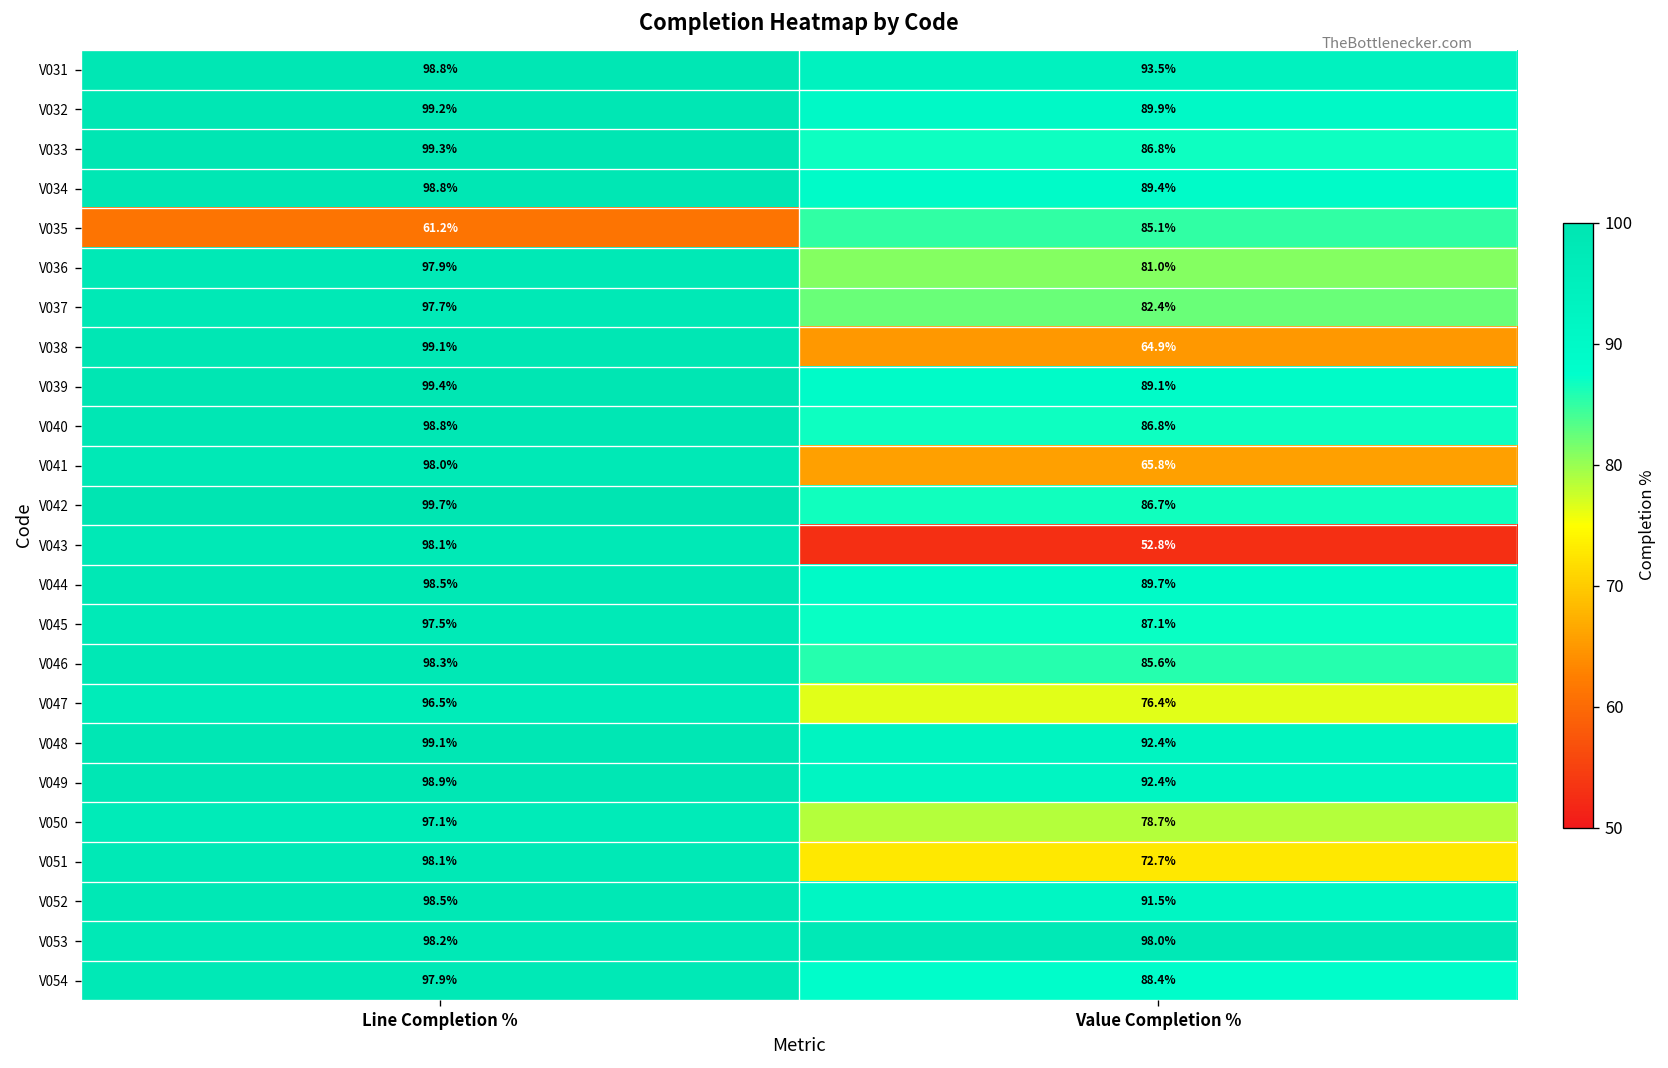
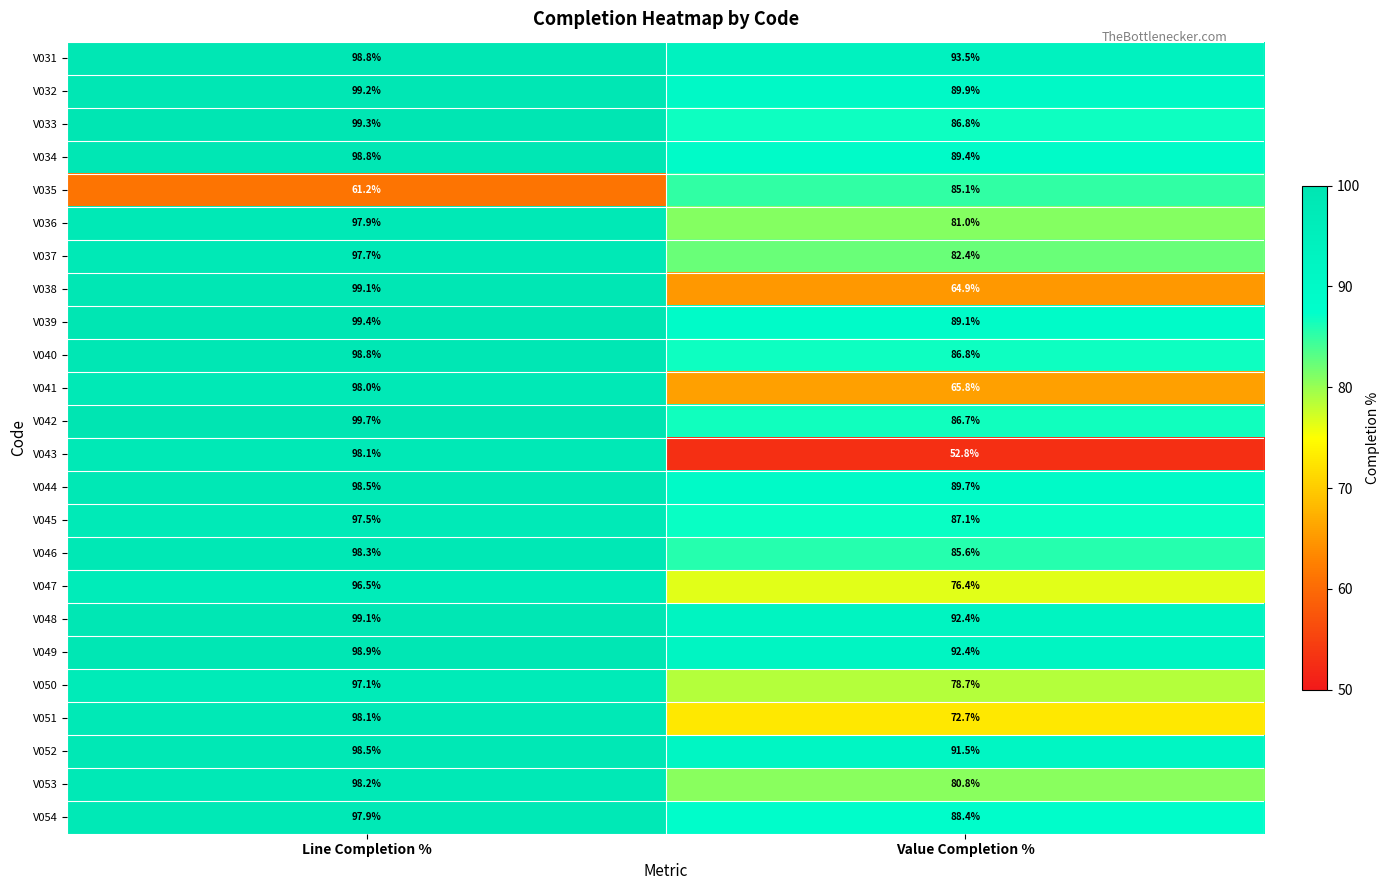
  {
    "V031": {
      "Line Completion %": "98.8%",
      "Value Completion %": "93.5%"
    },
    "V032": {
      "Line Completion %": "99.2%",
      "Value Completion %": "89.9%"
    },
    "V033": {
      "Line Completion %": "99.3%",
      "Value Completion %": "86.8%"
    },
    "V034": {
      "Line Completion %": "98.8%",
      "Value Completion %": "89.4%"
    },
    "V035": {
      "Line Completion %": "61.2%",
      "Value Completion %": "85.1%"
    },
    "V036": {
      "Line Completion %": "97.9%",
      "Value Completion %": "81.0%"
    },
    "V037": {
      "Line Completion %": "97.7%",
      "Value Completion %": "82.4%"
    },
    "V038": {
      "Line Completion %": "99.1%",
      "Value Completion %": "64.9%"
    },
    "V039": {
      "Line Completion %": "99.4%",
      "Value Completion %": "89.1%"
    },
    "V040": {
      "Line Completion %": "98.8%",
      "Value Completion %": "86.8%"
    },
    "V041": {
      "Line Completion %": "98.0%",
      "Value Completion %": "65.8%"
    },
    "V042": {
      "Line Completion %": "99.7%",
      "Value Completion %": "86.7%"
    },
    "V043": {
      "Line Completion %": "98.1%",
      "Value Completion %": "52.8%"
    },
    "V044": {
      "Line Completion %": "98.5%",
      "Value Completion %": "89.7%"
    },
    "V045": {
      "Line Completion %": "97.5%",
      "Value Completion %": "87.1%"
    },
    "V046": {
      "Line Completion %": "98.3%",
      "Value Completion %": "85.6%"
    },
    "V047": {
      "Line Completion %": "96.5%",
      "Value Completion %": "76.4%"
    },
    "V048": {
      "Line Completion %": "99.1%",
      "Value Completion %": "92.4%"
    },
    "V049": {
      "Line Completion %": "98.9%",
      "Value Completion %": "92.4%"
    },
    "V050": {
      "Line Completion %": "97.1%",
      "Value Completion %": "78.7%"
    },
    "V051": {
      "Line Completion %": "98.1%",
      "Value Completion %": "72.7%"
    },
    "V052": {
      "Line Completion %": "98.5%",
      "Value Completion %": "91.5%"
    },
    "V053": {
      "Line Completion %": "98.2%",
-     "Value Completion %": "98.0%"
+     "Value Completion %": "80.8%"
    },
    "V054": {
      "Line Completion %": "97.9%",
      "Value Completion %": "88.4%"
    }
  }
